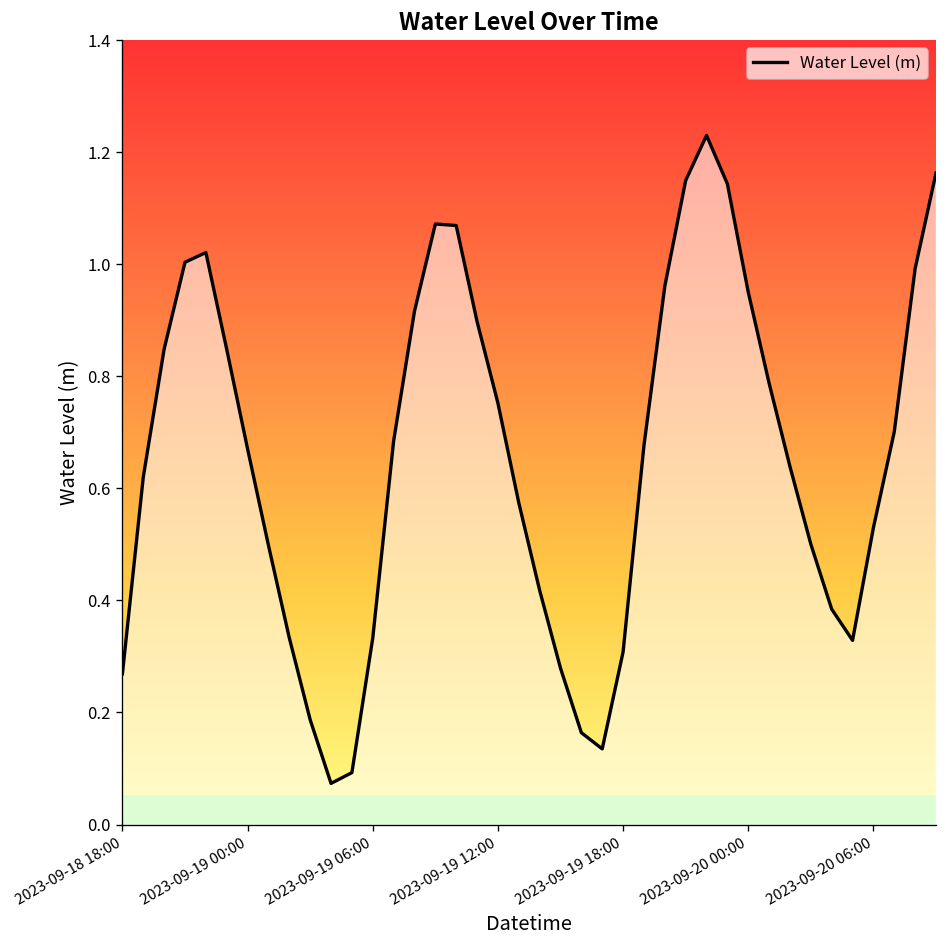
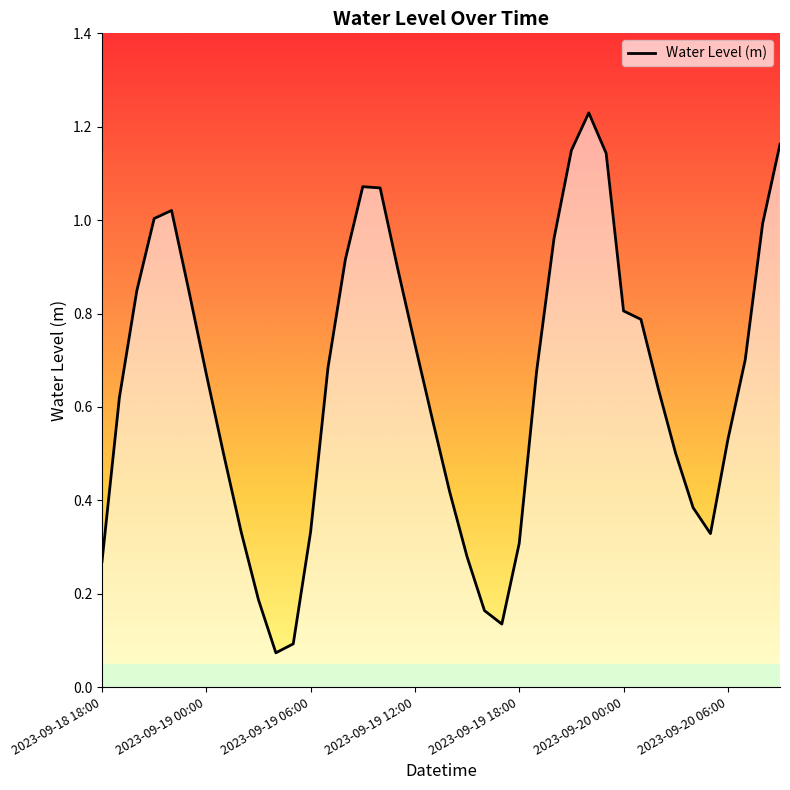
  {
    "2023-09-18 18:00": 0.27,
    "2023-09-19 00:00": 0.67,
    "2023-09-19 06:00": 0.33,
-   "2023-09-19 12:00": 0.75,
+   "2023-09-19 12:00": 0.73,
    "2023-09-19 18:00": 0.31,
-   "2023-09-20 00:00": 0.95,
+   "2023-09-20 00:00": 0.81,
    "2023-09-20 06:00": 0.53
  }
